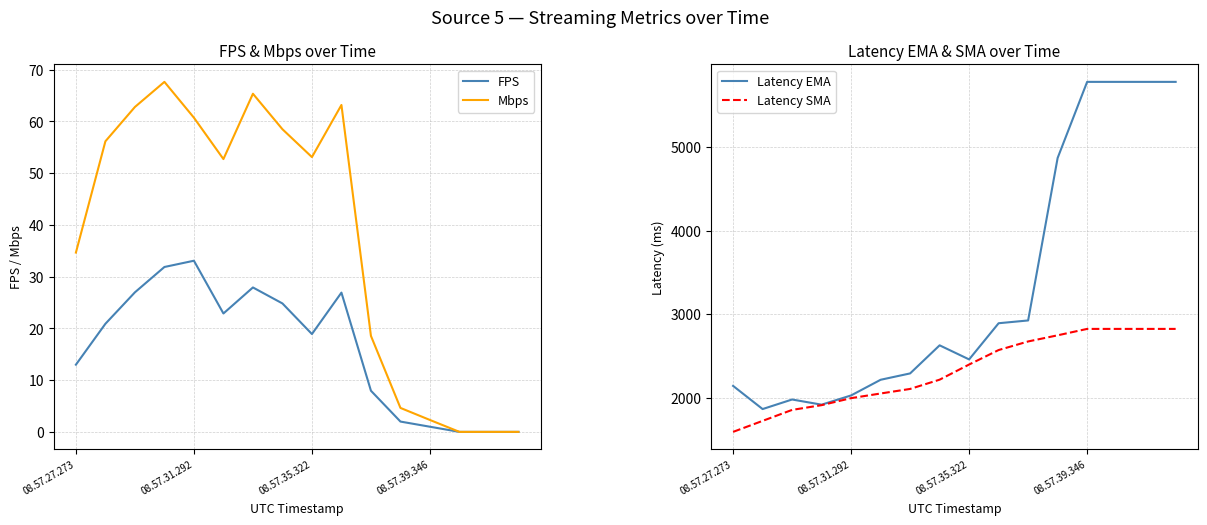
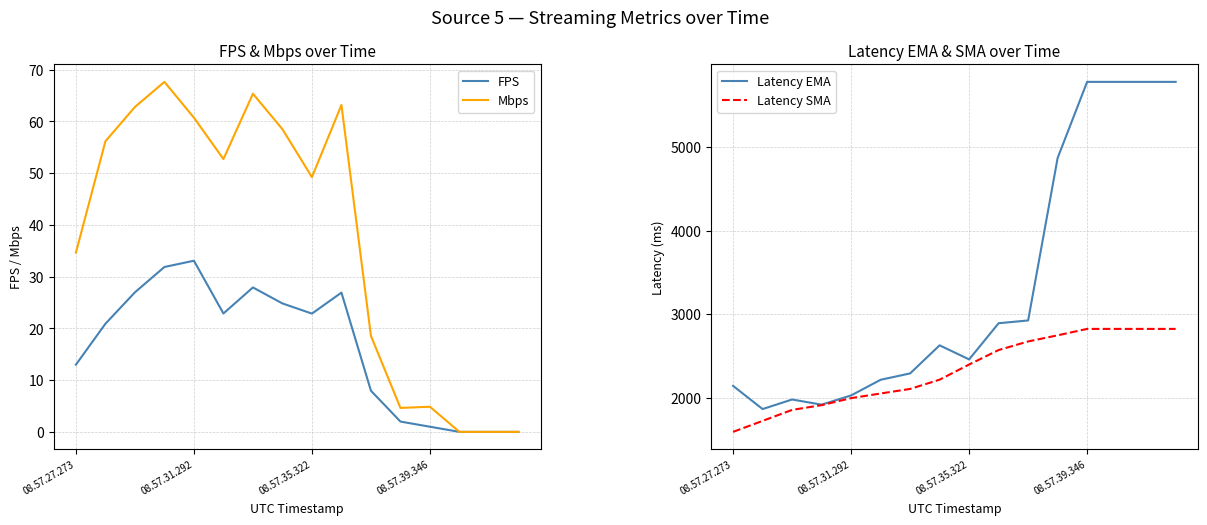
  {
    "FPS & Mbps over Time": {
      "FPS": {
        "08.57.27.273": 13,
        "08.57.31.292": 33,
-       "08.57.35.322": 19,
+       "08.57.35.322": 23,
        "08.57.39.346": 1
      },
      "Mbps": {
        "08.57.27.273": 35,
        "08.57.31.292": 61,
-       "08.57.35.322": 53,
-       "08.57.39.346": 2
+       "08.57.35.322": 49,
+       "08.57.39.346": 5
      }
    },
    "Latency EMA & SMA over Time": {
      "Latency EMA": {
        "08.57.27.273": 2100,
        "08.57.31.292": 2000,
        "08.57.35.322": 2500,
        "08.57.39.346": 5800
      },
      "Latency SMA": {
        "08.57.27.273": 1600,
        "08.57.31.292": 2000,
        "08.57.35.322": 2400,
        "08.57.39.346": 2800
      }
    }
  }
